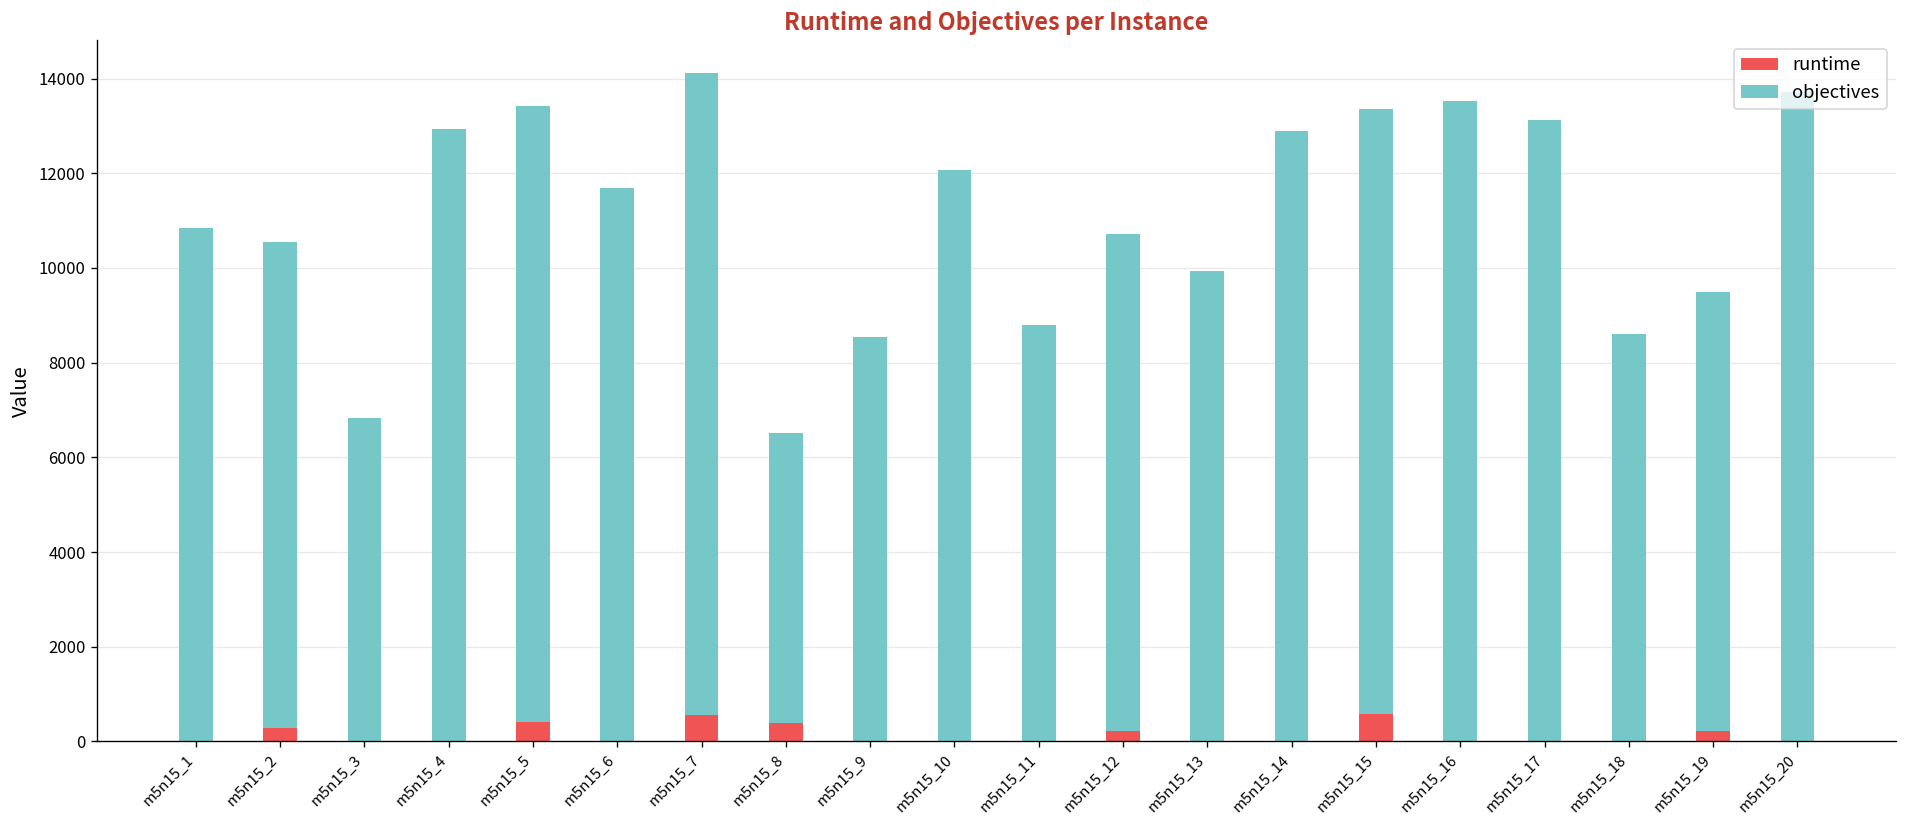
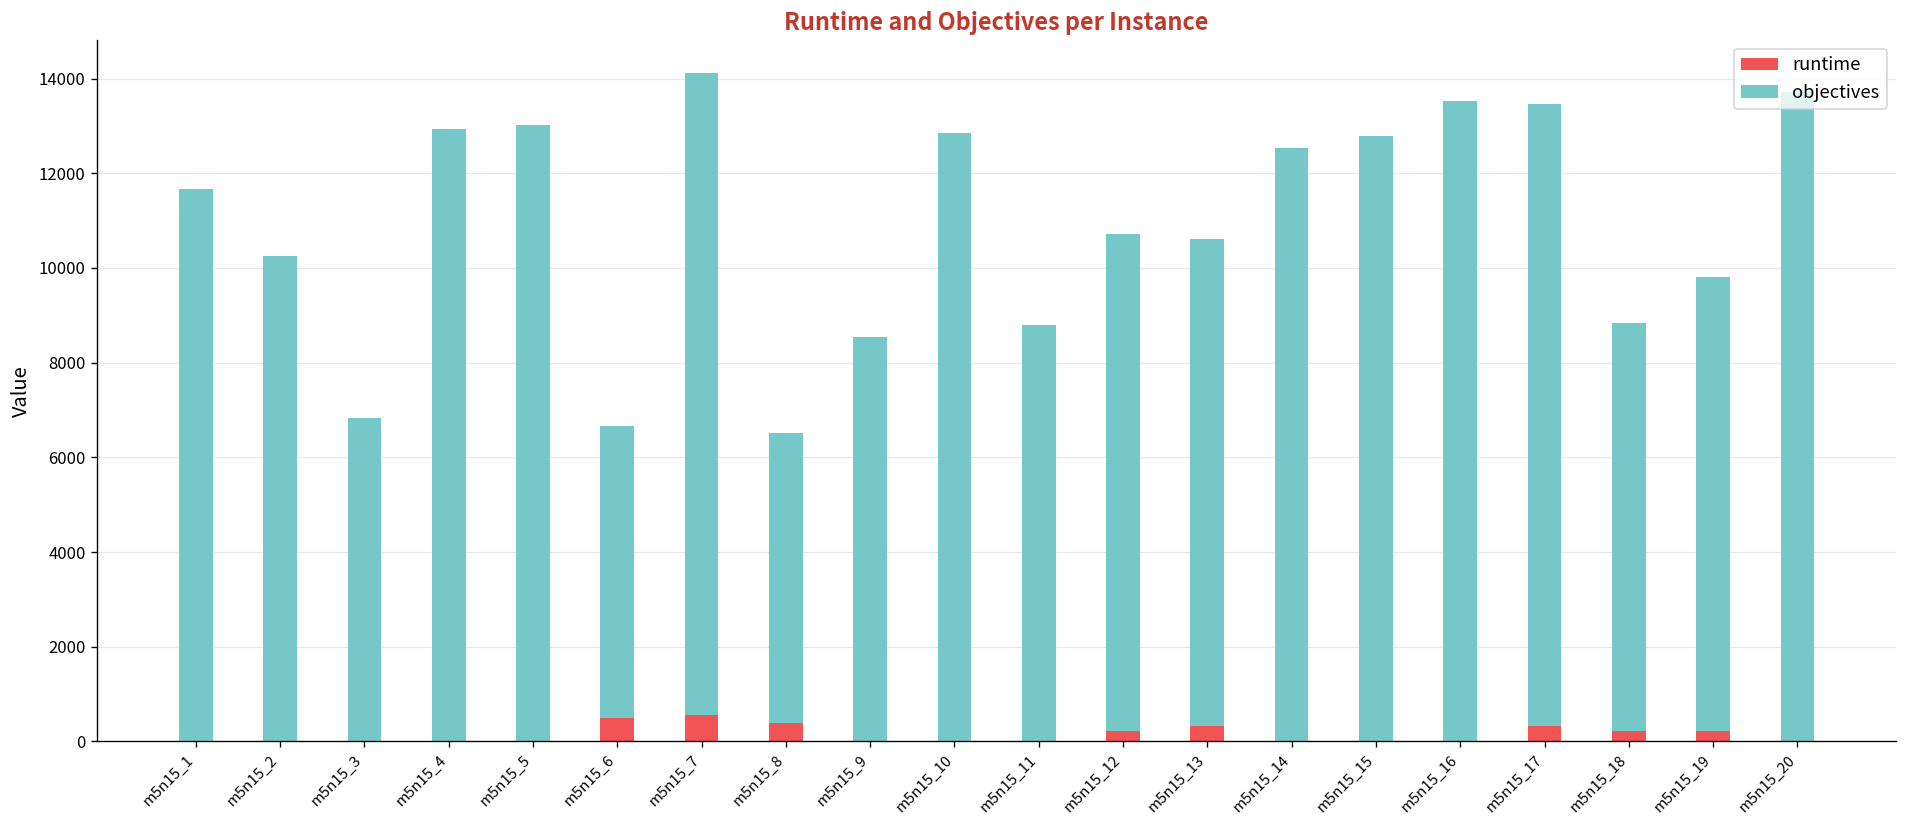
  {
    "runtime": {
-     "m5n15_2": 300,
-     "m5n15_5": 400,
-     "m5n15_6": 0,
+     "m5n15_2": 0,
+     "m5n15_5": 0,
+     "m5n15_6": 500,
      "m5n15_7": 600,
      "m5n15_8": 400,
      "m5n15_12": 200,
-     "m5n15_13": 0,
-     "m5n15_15": 600,
-     "m5n15_17": 0,
-     "m5n15_18": 0,
+     "m5n15_13": 300,
+     "m5n15_15": 0,
+     "m5n15_17": 300,
+     "m5n15_18": 200,
      "m5n15_19": 200
    },
    "objectives": {
-     "m5n15_1": 10800,
+     "m5n15_1": 11700,
      "m5n15_2": 10300,
      "m5n15_3": 6800,
      "m5n15_4": 12900,
      "m5n15_5": 13000,
-     "m5n15_6": 11700,
+     "m5n15_6": 6200,
      "m5n15_7": 13600,
      "m5n15_8": 6100,
      "m5n15_9": 8500,
-     "m5n15_10": 12100,
+     "m5n15_10": 12900,
      "m5n15_11": 8800,
      "m5n15_12": 10500,
-     "m5n15_13": 9900,
-     "m5n15_14": 12900,
+     "m5n15_13": 10300,
+     "m5n15_14": 12500,
      "m5n15_15": 12800,
      "m5n15_16": 13500,
      "m5n15_17": 13100,
      "m5n15_18": 8600,
-     "m5n15_19": 9300
+     "m5n15_19": 9600
    }
  }
